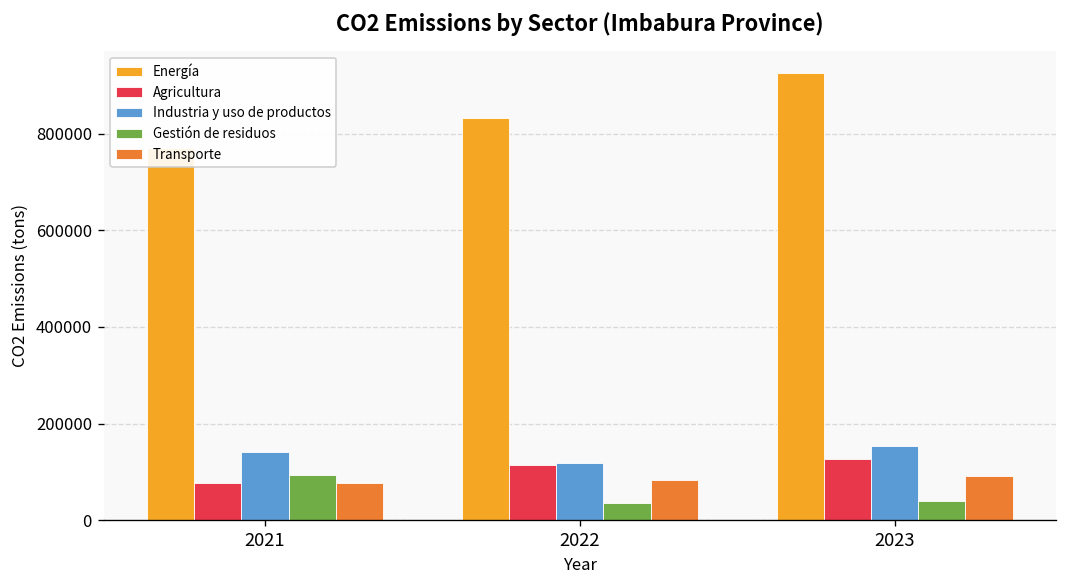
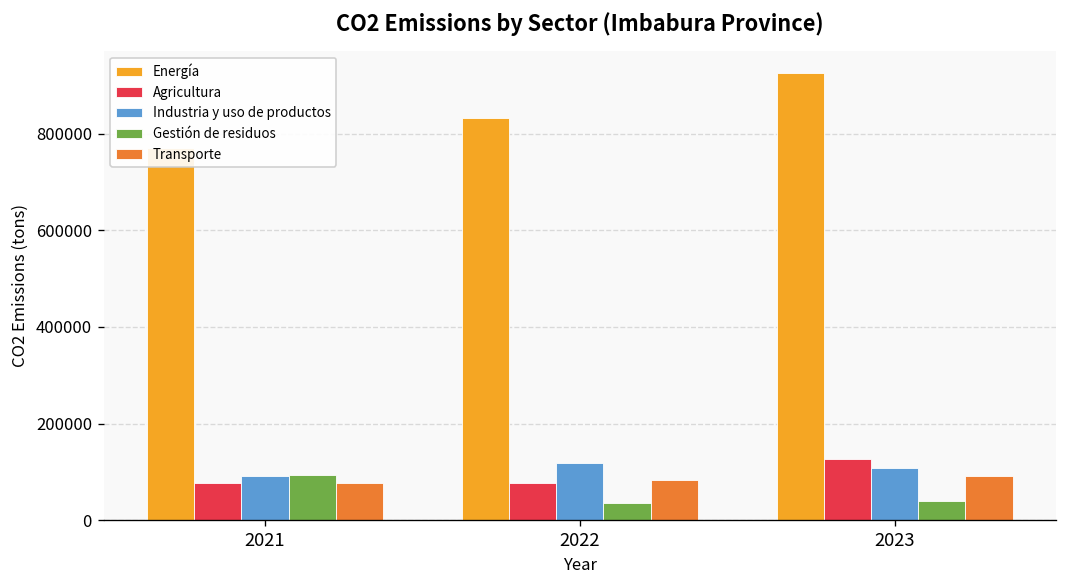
  {
    "Agricultura": {
      "2021": 80000,
-     "2022": 110000,
+     "2022": 80000,
      "2023": 130000
    },
    "Industria y uso de productos": {
-     "2021": 140000,
+     "2021": 90000,
      "2022": 120000,
-     "2023": 150000
+     "2023": 110000
    },
    "Gestión de residuos": {
      "2021": 90000,
      "2022": 40000,
      "2023": 40000
    }
  }
